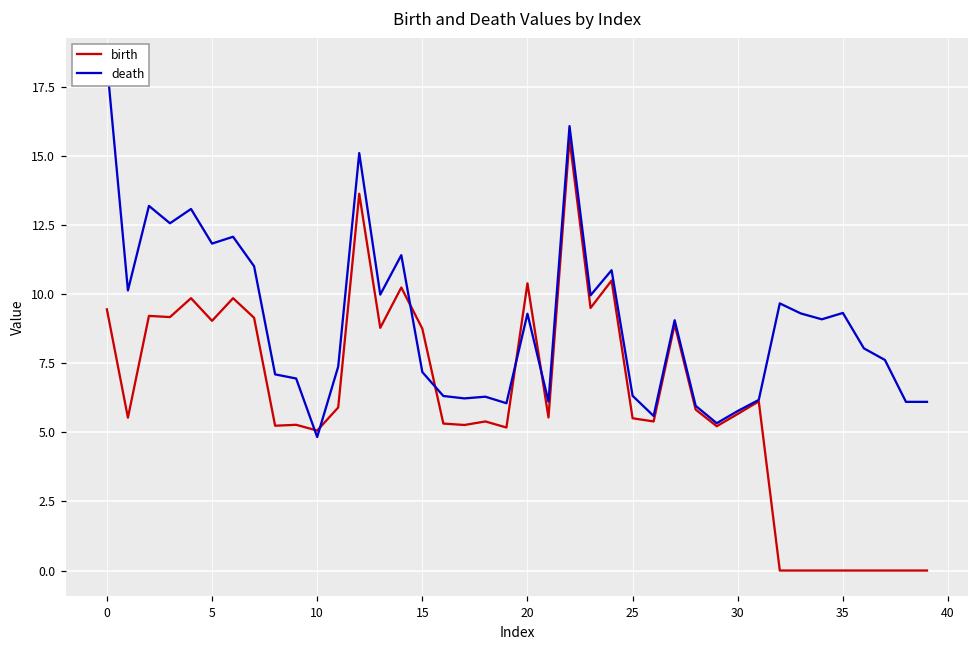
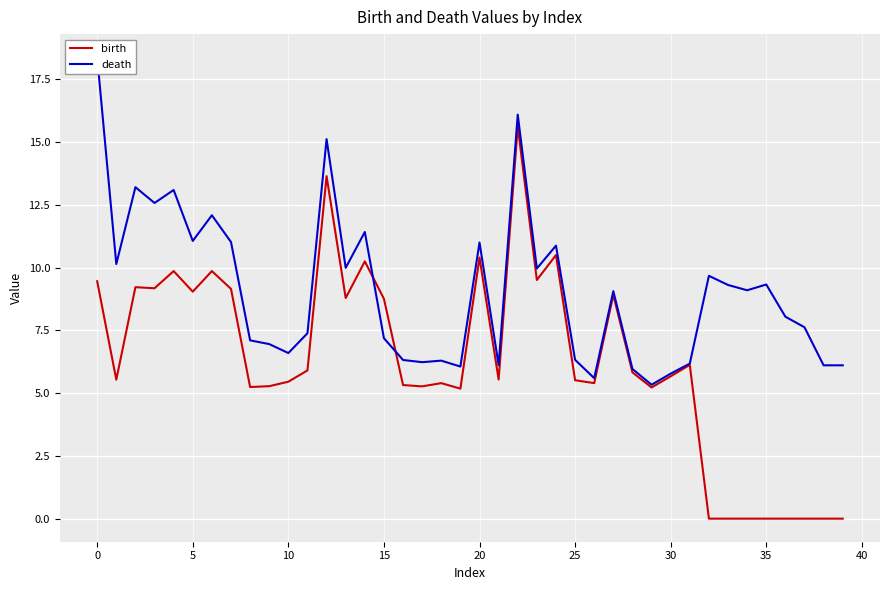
  {
    "birth": {
      "0": 9.5,
      "5": 9.0,
-     "10": 5.1,
+     "10": 5.5,
      "15": 8.8,
      "20": 10.4,
      "25": 5.5,
      "30": 5.7,
      "35": 0.0
    },
    "death": {
-     "5": 11.8,
-     "10": 4.8,
+     "5": 11.1,
+     "10": 6.6,
      "15": 7.2,
-     "20": 9.3,
+     "20": 11.0,
      "25": 6.3,
      "30": 5.8,
      "35": 9.3
    }
  }
